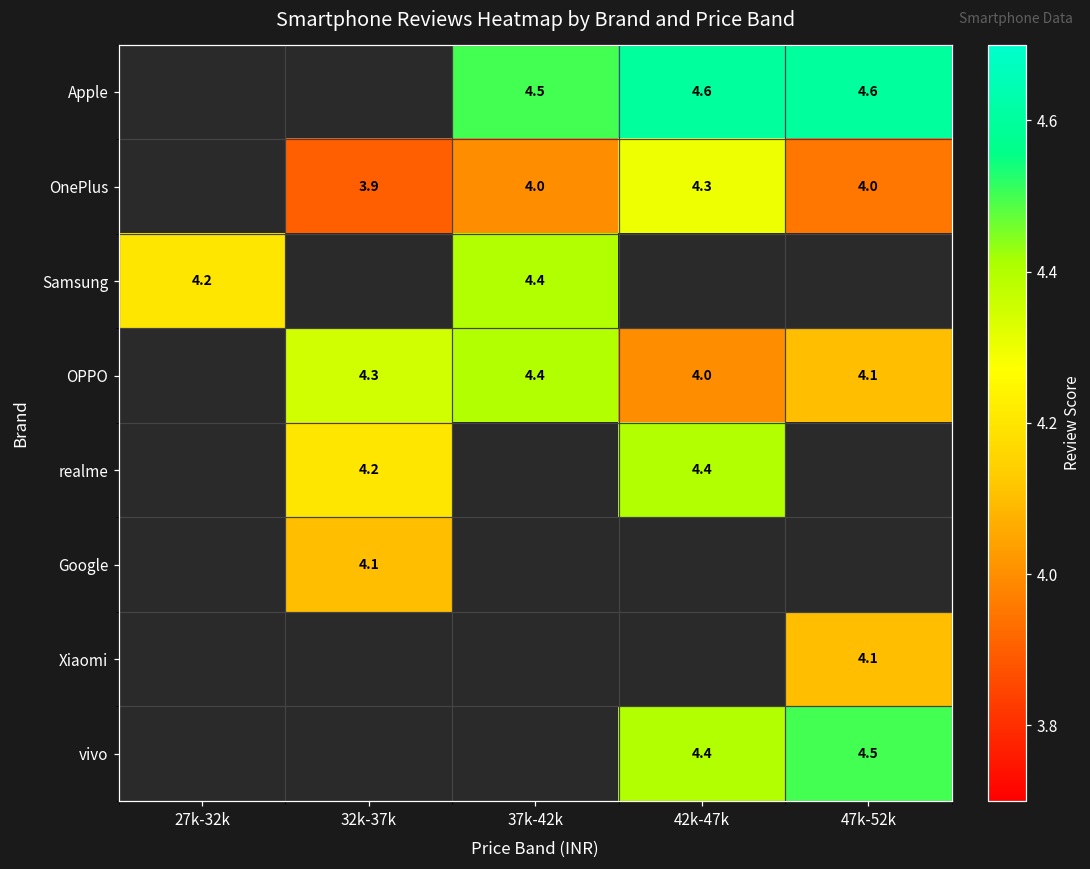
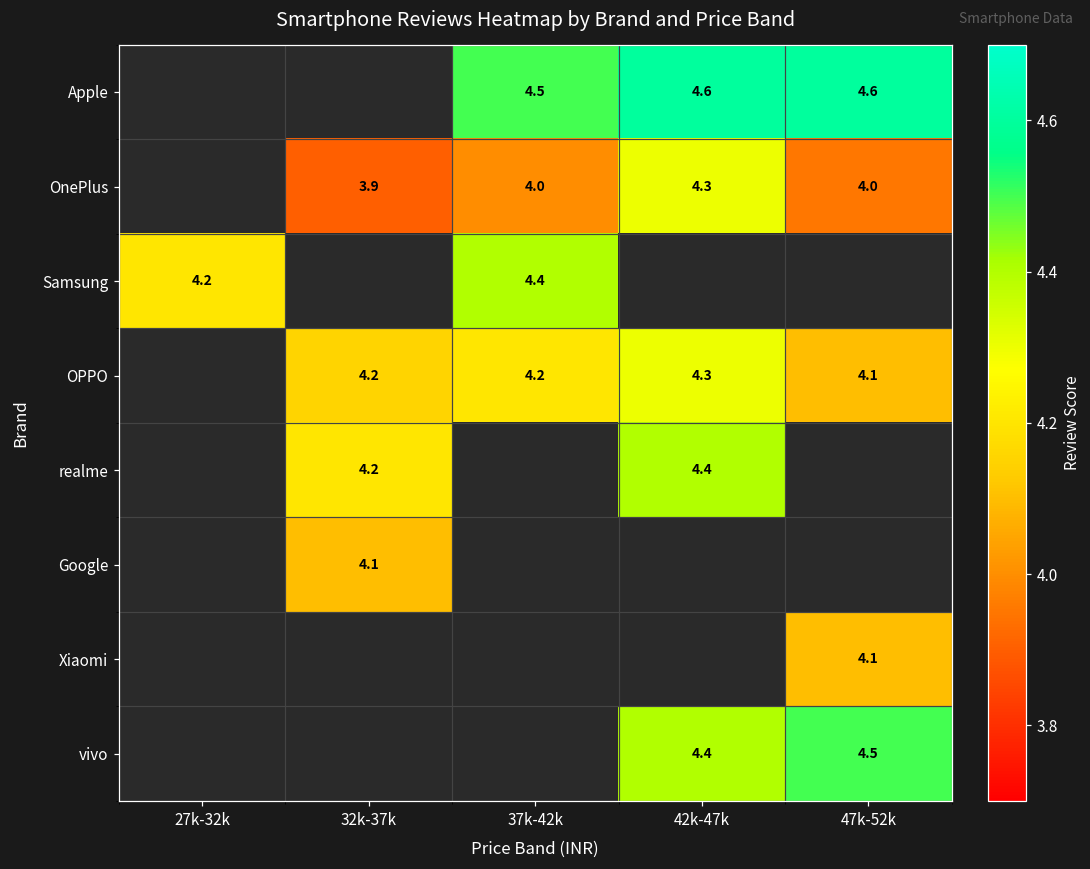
  {
    "Apple": {
      "37k-42k": 4.5,
      "42k-47k": 4.6,
      "47k-52k": 4.6
    },
    "OnePlus": {
      "32k-37k": 3.9,
      "37k-42k": 4.0,
      "42k-47k": 4.3,
      "47k-52k": 4.0
    },
    "Samsung": {
      "27k-32k": 4.2,
      "37k-42k": 4.4
    },
    "OPPO": {
-     "32k-37k": 4.3,
-     "37k-42k": 4.4,
-     "42k-47k": 4.0,
+     "32k-37k": 4.2,
+     "37k-42k": 4.2,
+     "42k-47k": 4.3,
      "47k-52k": 4.1
    },
    "realme": {
      "32k-37k": 4.2,
      "42k-47k": 4.4
    },
    "Google": {
      "32k-37k": 4.1
    },
    "Xiaomi": {
      "47k-52k": 4.1
    },
    "vivo": {
      "42k-47k": 4.4,
      "47k-52k": 4.5
    }
  }
